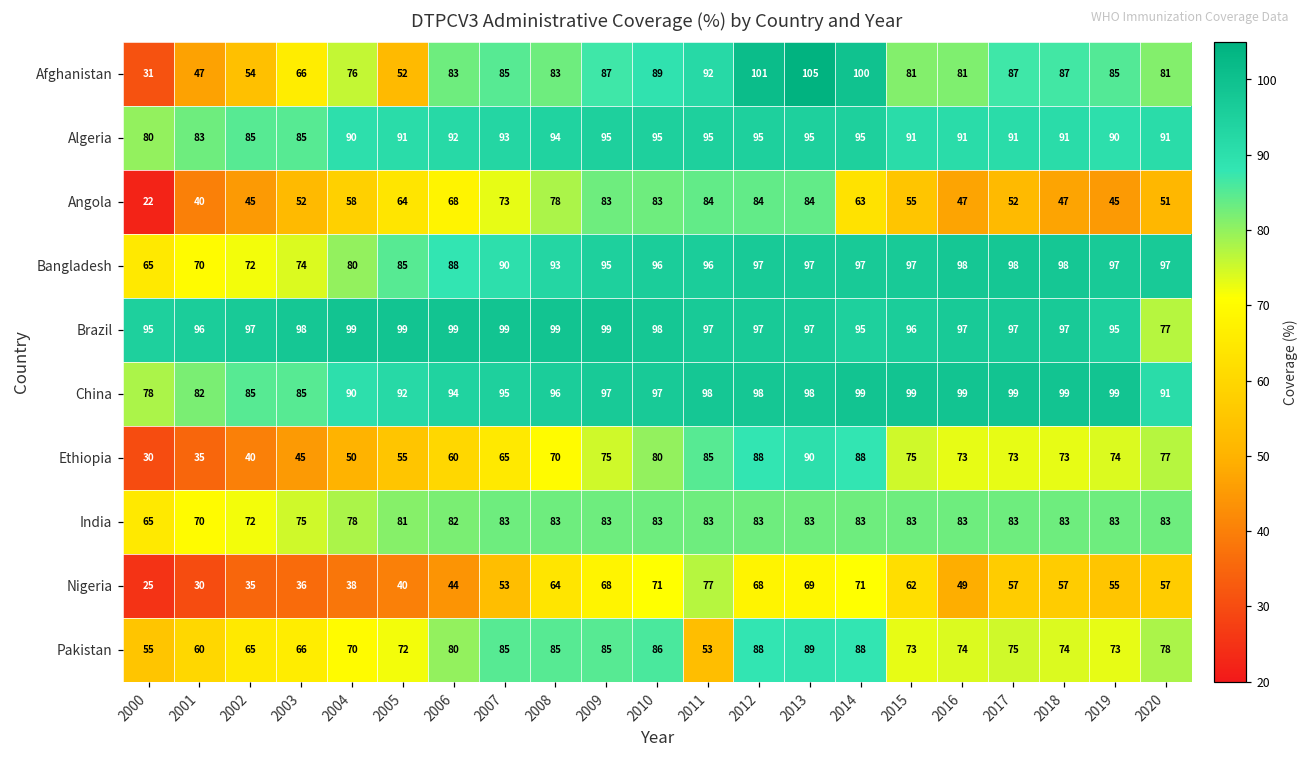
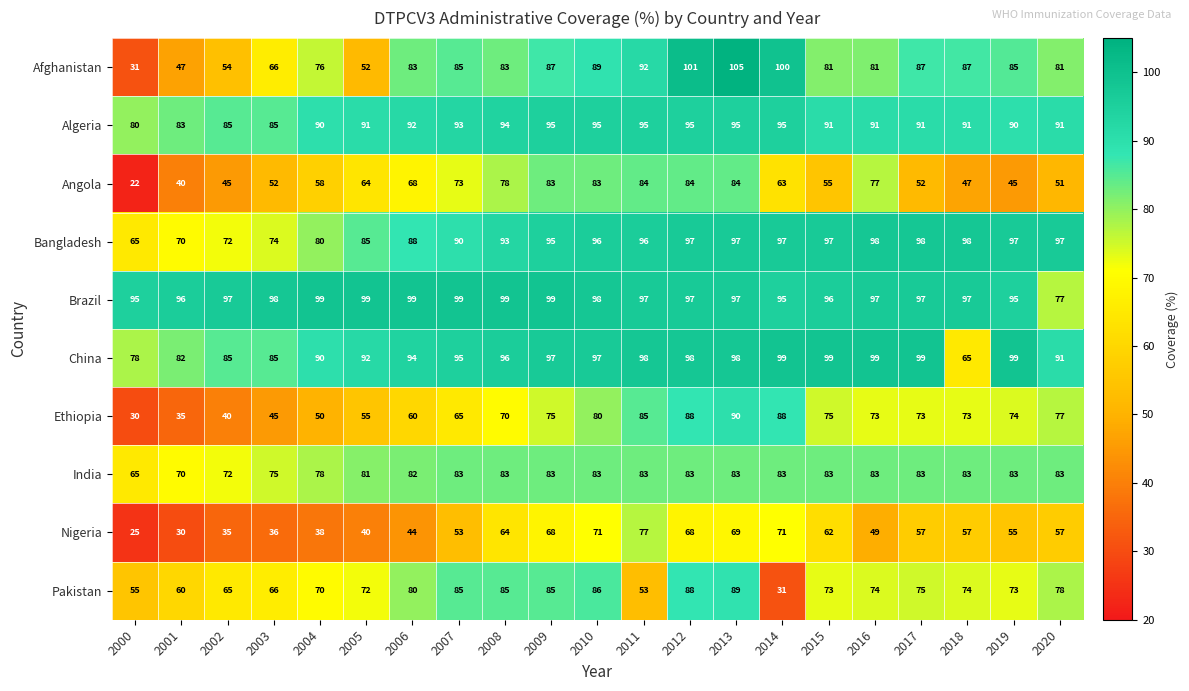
  {
    "Angola": {
      "2000": 22,
      "2001": 40,
      "2002": 45,
      "2003": 52,
      "2004": 58,
      "2005": 64,
      "2006": 68,
      "2007": 73,
      "2008": 78,
      "2009": 83,
      "2010": 83,
      "2011": 84,
      "2012": 84,
      "2013": 84,
      "2014": 63,
      "2015": 55,
-     "2016": 47,
+     "2016": 77,
      "2017": 52,
      "2018": 47,
      "2019": 45,
      "2020": 51
    },
    "China": {
      "2000": 78,
      "2001": 82,
      "2002": 85,
      "2003": 85,
      "2004": 90,
      "2005": 92,
      "2006": 94,
      "2007": 95,
      "2008": 96,
      "2009": 97,
      "2010": 97,
      "2011": 98,
      "2012": 98,
      "2013": 98,
      "2014": 99,
      "2015": 99,
      "2016": 99,
      "2017": 99,
-     "2018": 99,
+     "2018": 65,
      "2019": 99,
      "2020": 91
    },
    "Pakistan": {
      "2000": 55,
      "2001": 60,
      "2002": 65,
      "2003": 66,
      "2004": 70,
      "2005": 72,
      "2006": 80,
      "2007": 85,
      "2008": 85,
      "2009": 85,
      "2010": 86,
      "2011": 53,
      "2012": 88,
      "2013": 89,
-     "2014": 88,
+     "2014": 31,
      "2015": 73,
      "2016": 74,
      "2017": 75,
      "2018": 74,
      "2019": 73,
      "2020": 78
    }
  }
